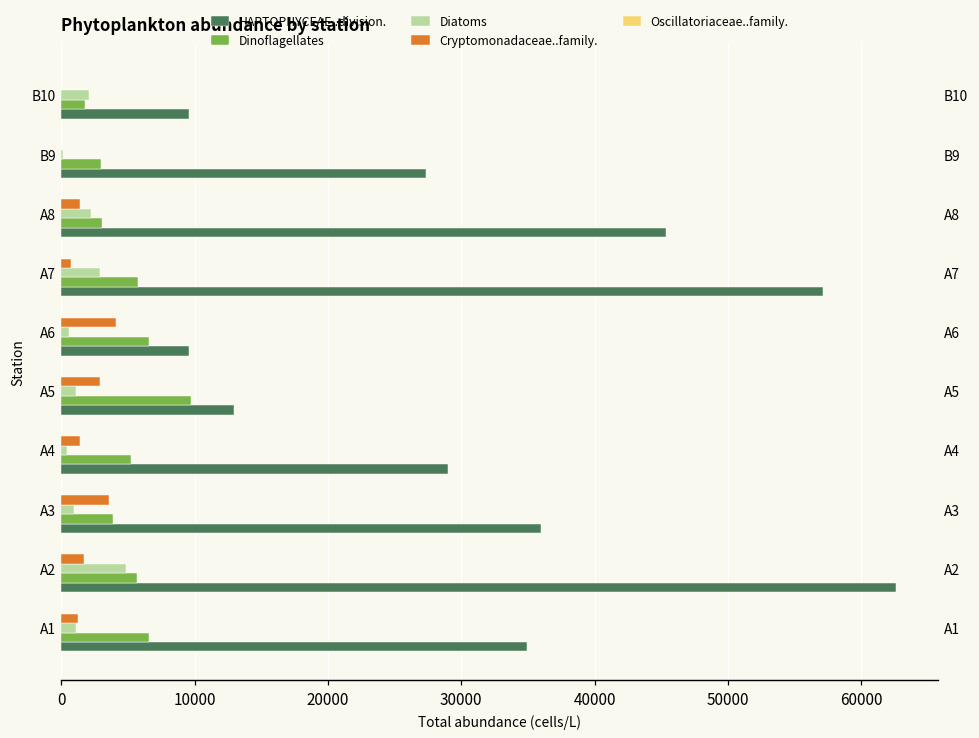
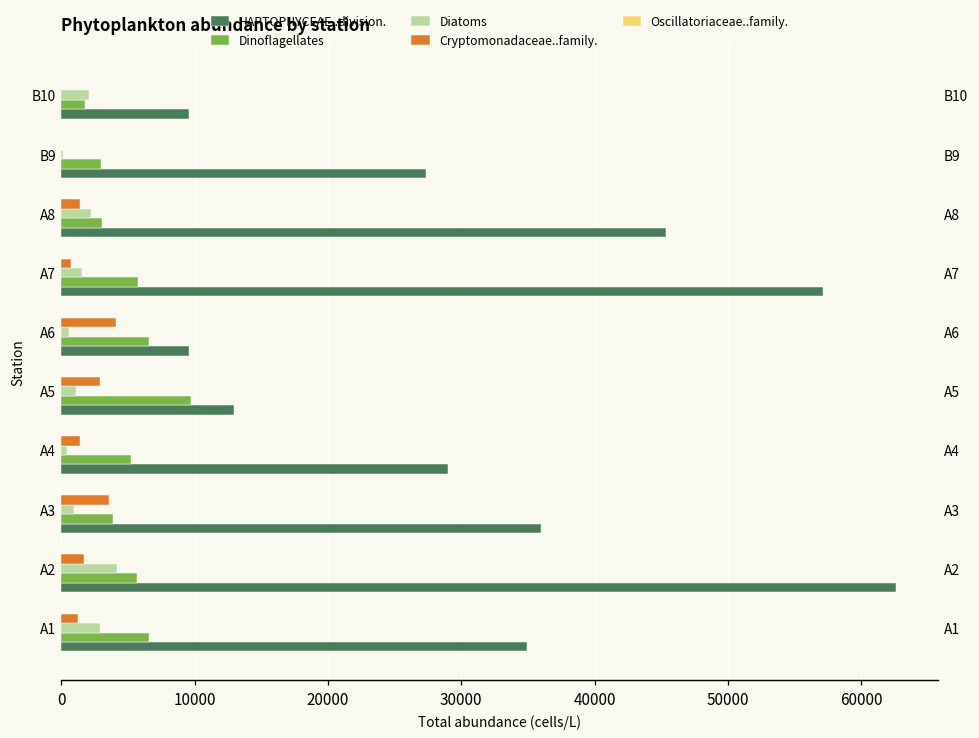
  {
    "Diatoms": {
      "B10": 2100,
      "A8": 2200,
-     "A7": 2900,
+     "A7": 1600,
      "A6": 600,
      "A5": 1100,
      "A4": 400,
      "A3": 900,
-     "A2": 4900,
-     "A1": 1100
+     "A2": 4200,
+     "A1": 2900
    }
  }
